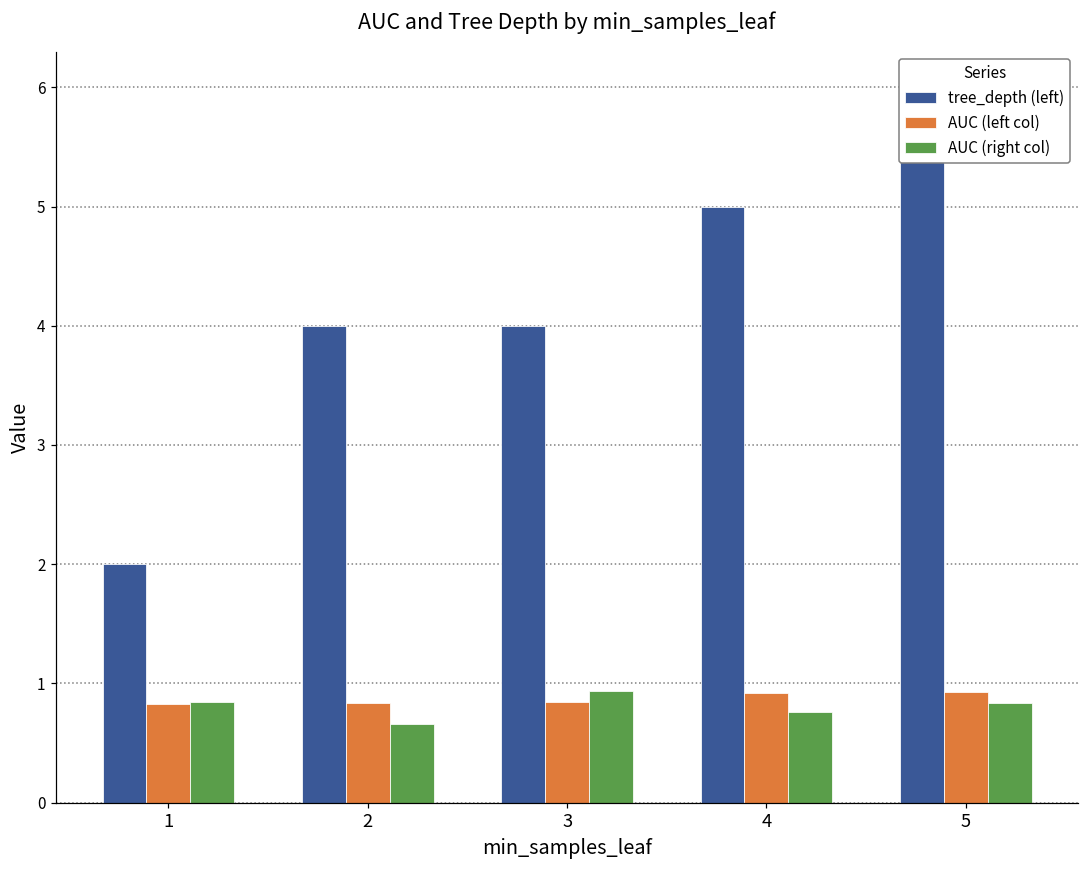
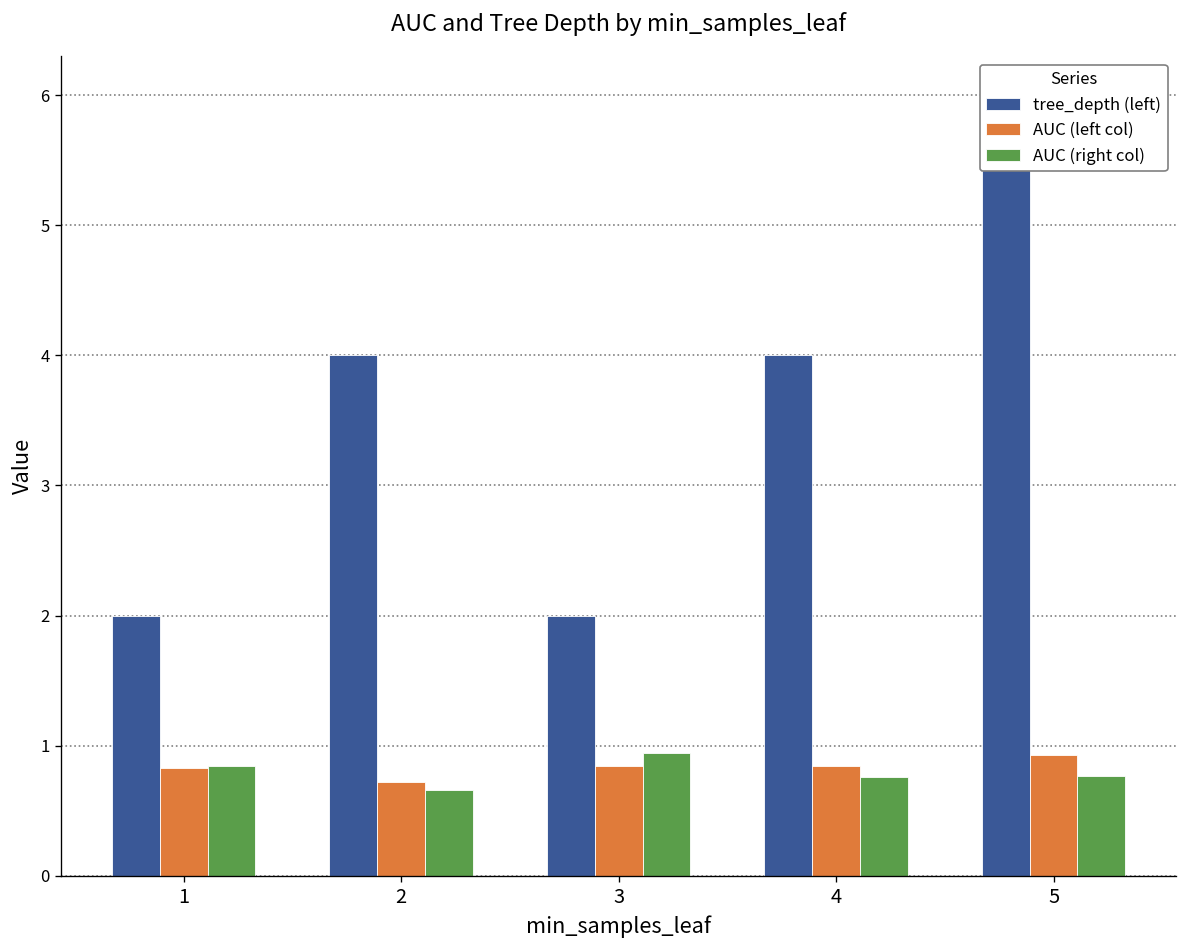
  {
    "tree_depth (left)": {
      "1": 2,
      "2": 4,
-     "3": 4,
-     "4": 5
+     "3": 2,
+     "4": 4
    },
    "AUC (left col)": {
      "1": 0.82,
-     "2": 0.84,
+     "2": 0.72,
      "3": 0.84,
-     "4": 0.92,
+     "4": 0.84,
      "5": 0.92
    },
    "AUC (right col)": {
      "1": 0.84,
      "2": 0.66,
      "3": 0.94,
      "4": 0.76,
-     "5": 0.84
+     "5": 0.76
    }
  }
